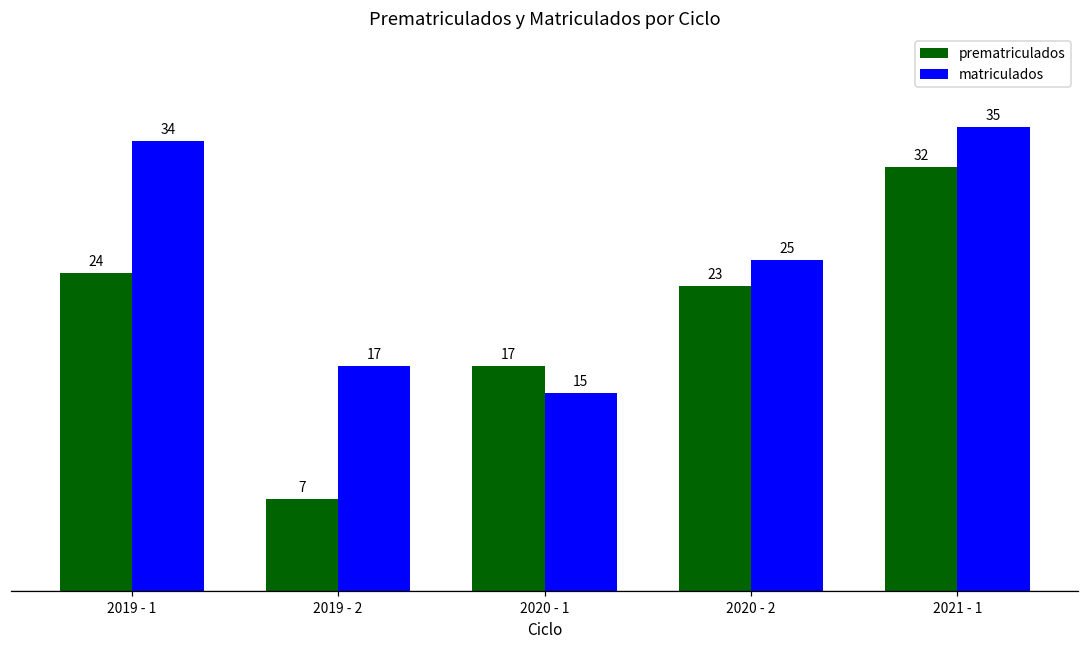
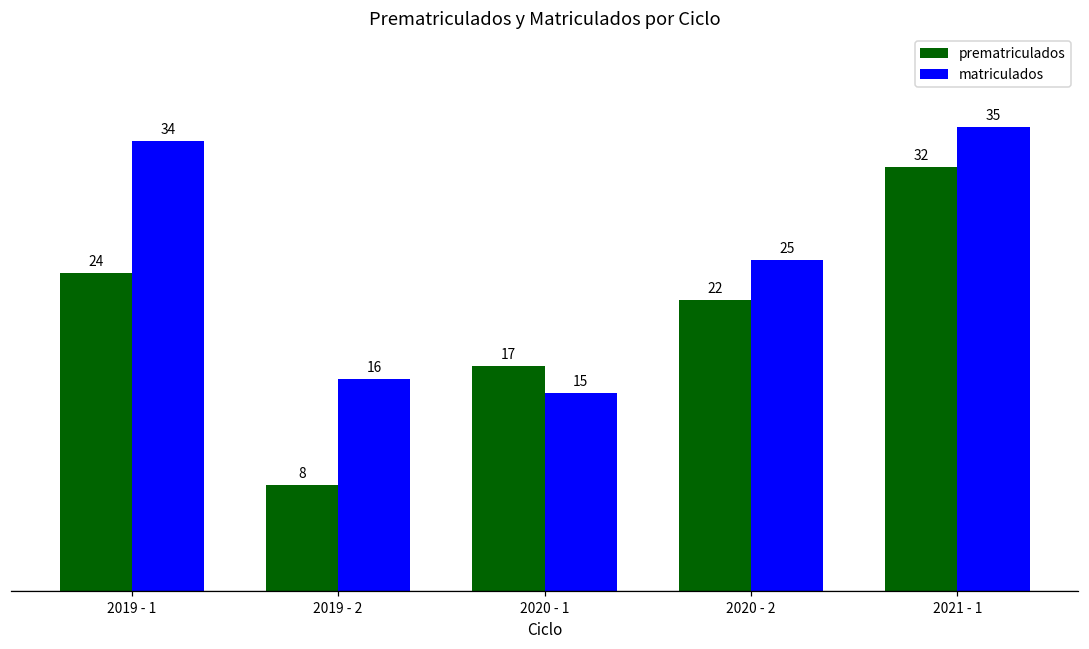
  {
    "prematriculados": {
      "2019 - 1": 24,
-     "2019 - 2": 7,
+     "2019 - 2": 8,
      "2020 - 1": 17,
-     "2020 - 2": 23,
+     "2020 - 2": 22,
      "2021 - 1": 32
    },
    "matriculados": {
      "2019 - 1": 34,
-     "2019 - 2": 17,
+     "2019 - 2": 16,
      "2020 - 1": 15,
      "2020 - 2": 25,
      "2021 - 1": 35
    }
  }
